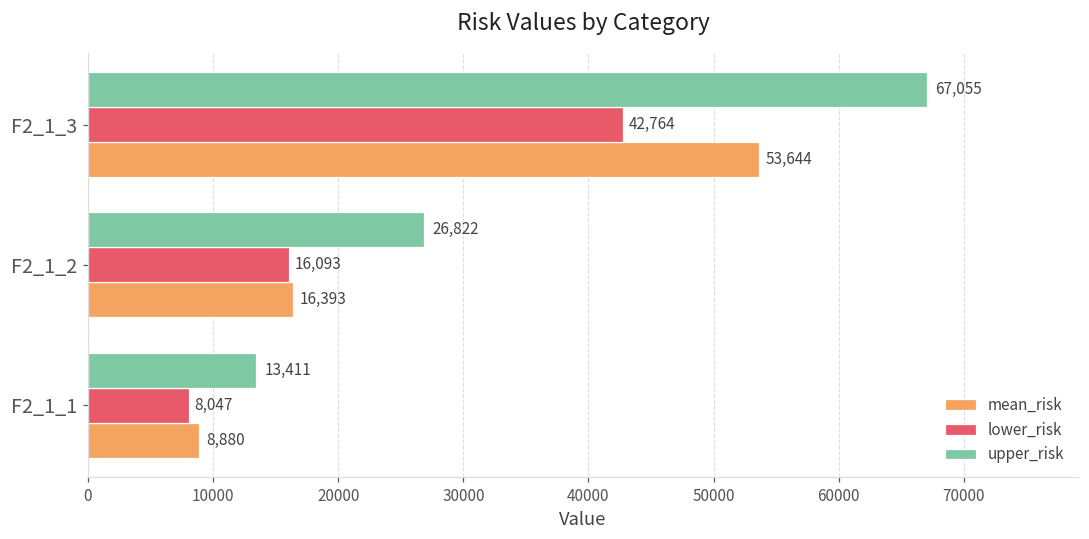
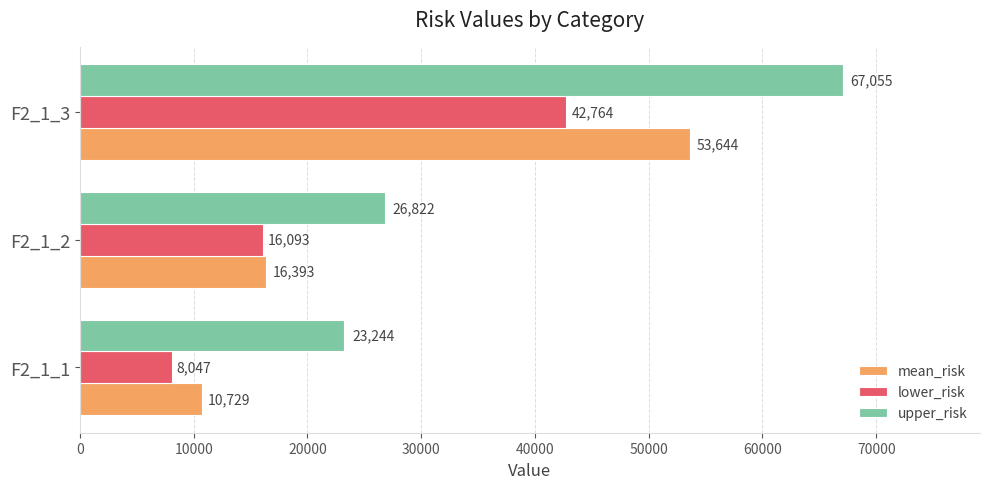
  {
    "mean_risk": {
      "F2_1_3": "53,644",
      "F2_1_2": "16,393",
-     "F2_1_1": "8,880"
+     "F2_1_1": "10,729"
    },
    "lower_risk": {
      "F2_1_3": "42,764",
      "F2_1_2": "16,093",
      "F2_1_1": "8,047"
    },
    "upper_risk": {
      "F2_1_3": "67,055",
      "F2_1_2": "26,822",
-     "F2_1_1": "13,411"
+     "F2_1_1": "23,244"
    }
  }
